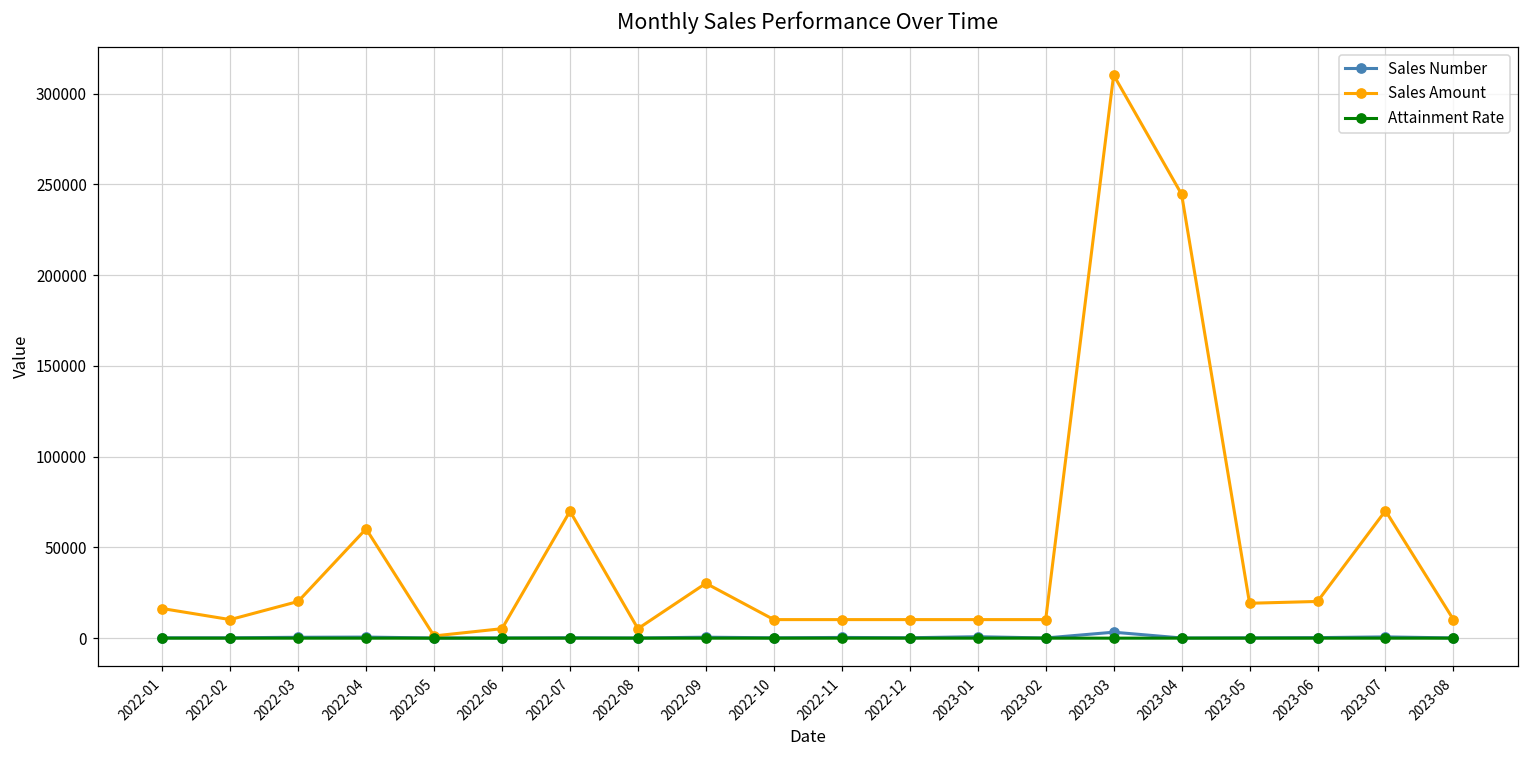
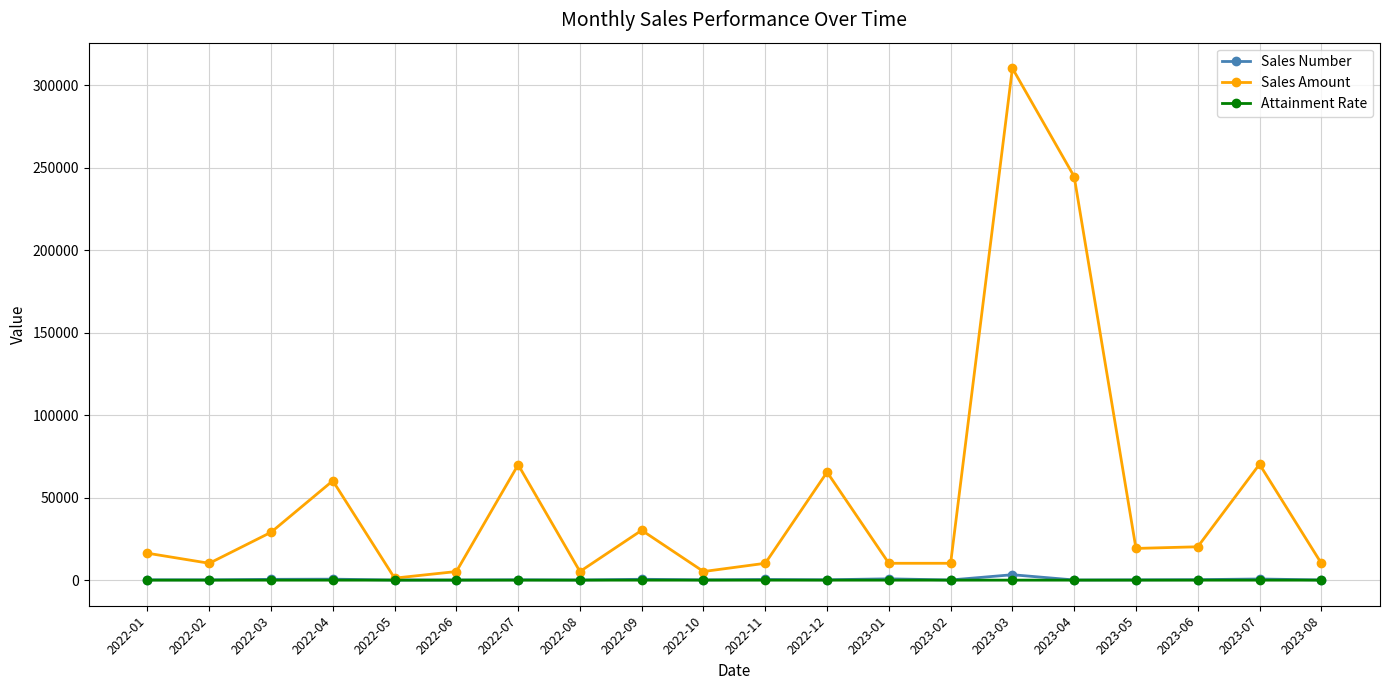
  {
    "Sales Number": {
      "2023-03": 3000
    },
    "Sales Amount": {
      "2022-01": 16000,
      "2022-02": 10000,
-     "2022-03": 20000,
+     "2022-03": 29000,
      "2022-04": 60000,
      "2022-06": 5000,
      "2022-07": 70000,
      "2022-08": 5000,
      "2022-09": 30000,
-     "2022-10": 10000,
+     "2022-10": 5000,
      "2022-11": 10000,
-     "2022-12": 10000,
+     "2022-12": 65000,
      "2023-01": 10000,
      "2023-02": 10000,
      "2023-03": 310000,
      "2023-04": 245000,
      "2023-05": 19000,
      "2023-06": 20000,
      "2023-07": 70000,
      "2023-08": 10000
    },
    "Attainment Rate": {
      "2023-03": 0
    }
  }
